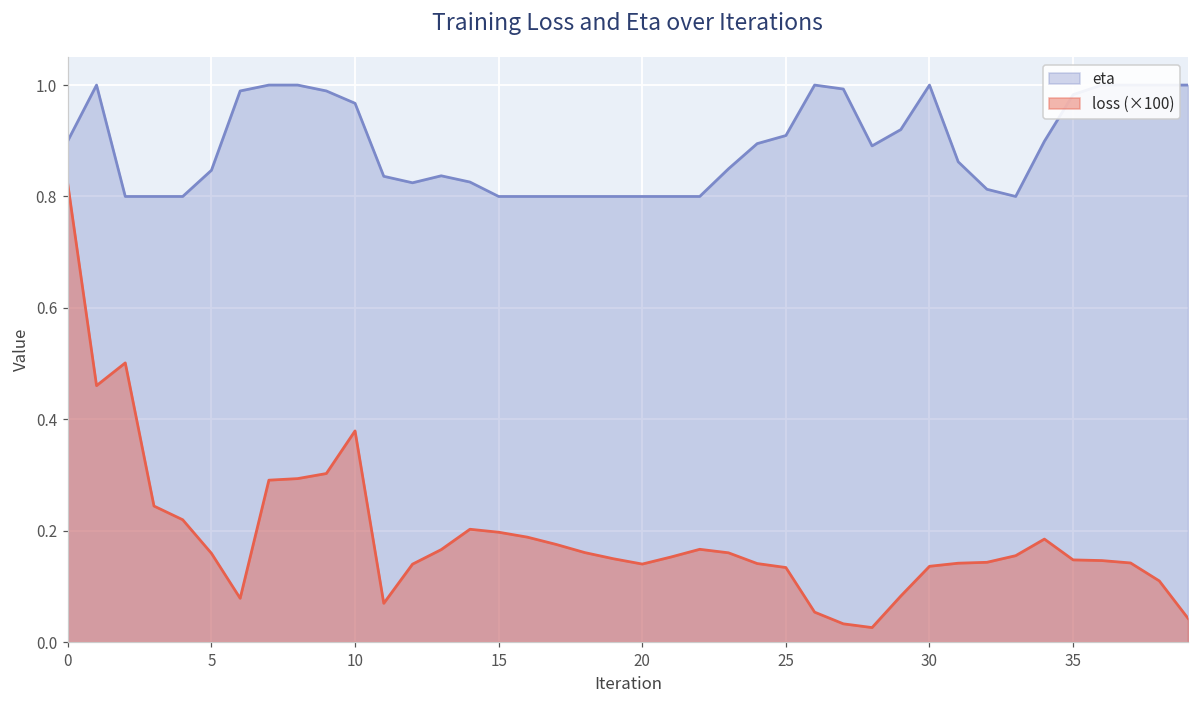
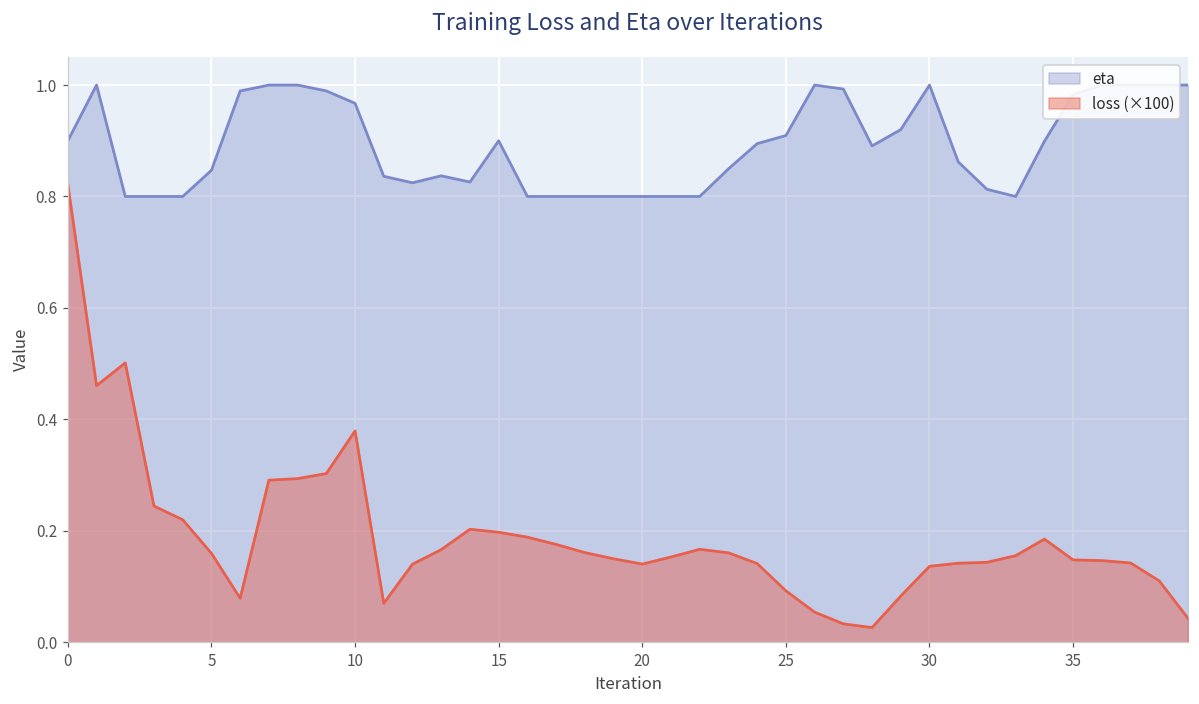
  {
    "eta": {
      "0": 0.9,
      "5": 0.85,
      "10": 0.97,
-     "15": 0.8,
+     "15": 0.9,
      "20": 0.8,
      "25": 0.91,
      "30": 1.0
    },
    "loss (×100)": {
      "0": 0.82,
      "5": 0.16,
      "10": 0.38,
      "15": 0.20,
      "20": 0.14,
-     "25": 0.13,
+     "25": 0.09,
      "30": 0.14,
      "35": 0.15
    }
  }
